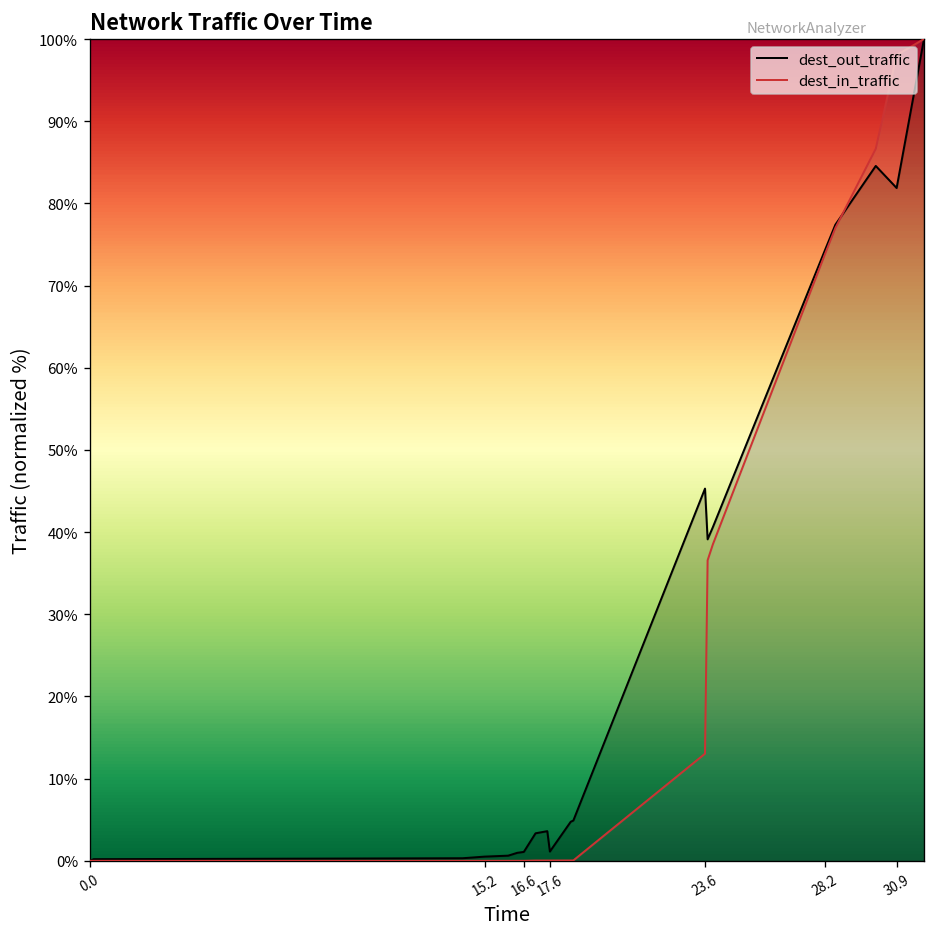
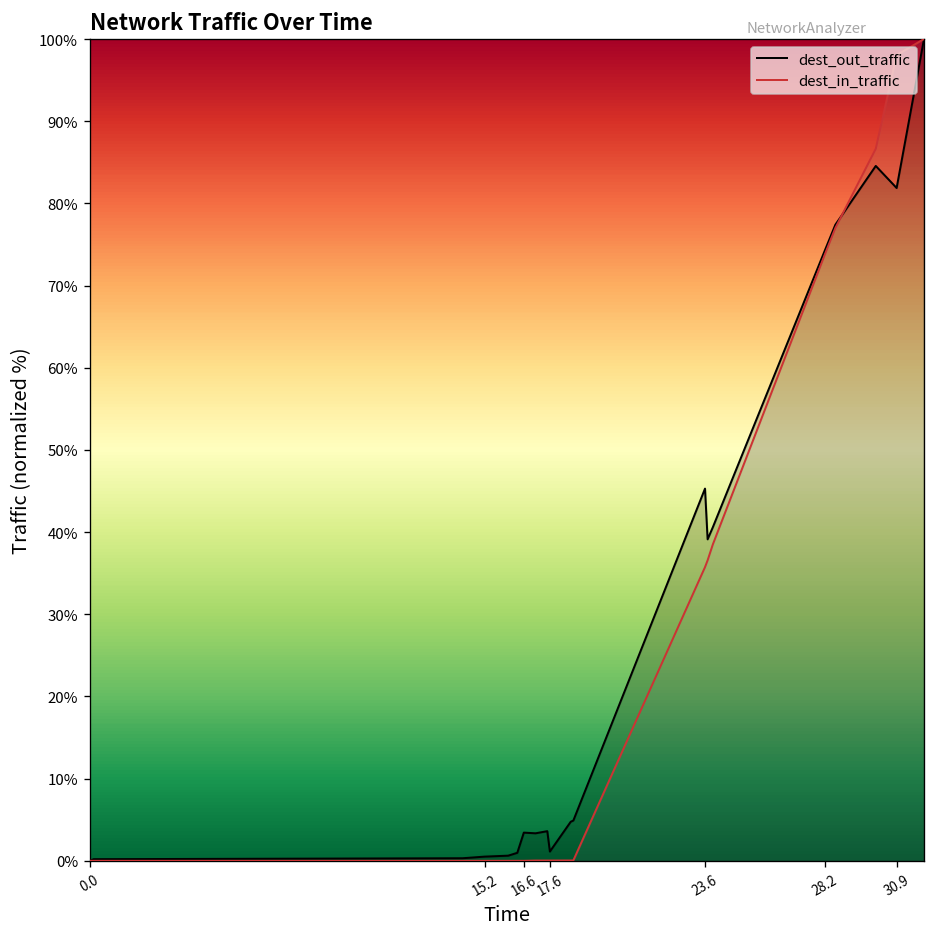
  {
    "dest_out_traffic": {
      "15.2": "1%",
-     "16.6": "1%",
+     "16.6": "3%",
      "17.6": "1%",
      "23.6": "45%",
      "28.2": "74%",
      "30.9": "82%"
    },
    "dest_in_traffic": {
      "15.2": "0%",
      "16.6": "0%",
      "17.6": "0%",
-     "23.6": "13%",
+     "23.6": "36%",
      "28.2": "74%"
    }
  }
